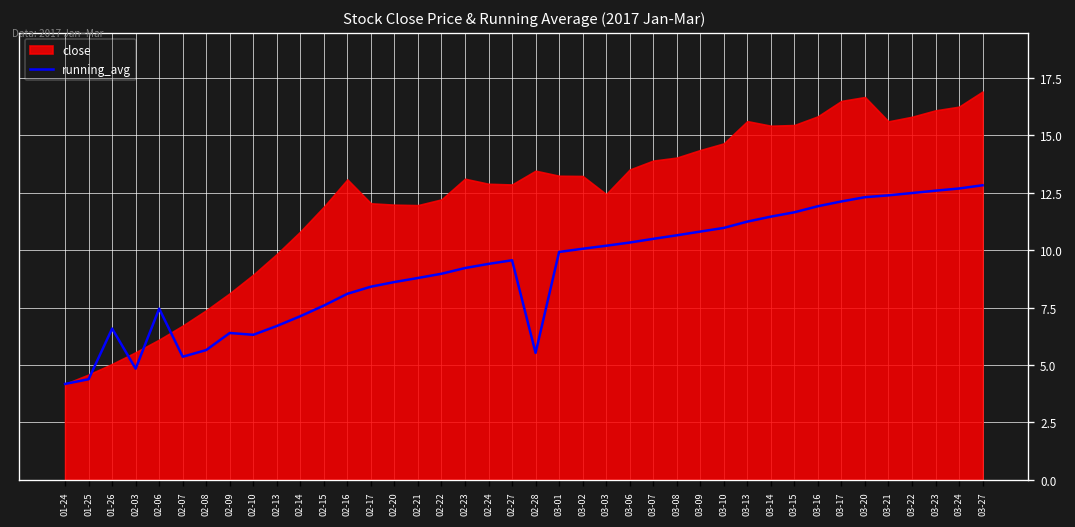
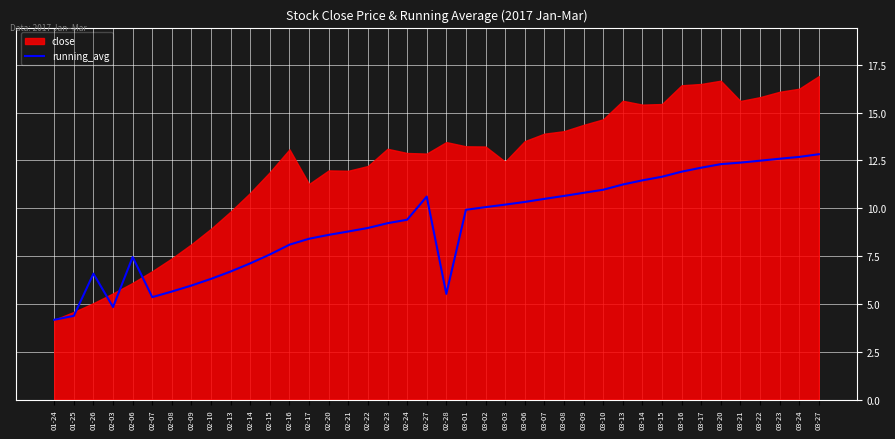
  {
    "running_avg": {
      "01-25": 4.4,
      "01-26": 6.6,
      "02-03": 4.8,
      "02-06": 7.5,
      "02-07": 5.4,
      "02-08": 5.6,
-     "02-09": 6.4,
+     "02-09": 6.0,
      "02-10": 6.3,
      "02-13": 6.7,
      "02-14": 7.1,
      "02-15": 7.6,
      "02-16": 8.1,
      "02-17": 8.4,
      "02-20": 8.6,
      "02-21": 8.8,
      "02-22": 9.0,
      "02-23": 9.2,
      "02-24": 9.4,
-     "02-27": 9.6,
+     "02-27": 10.6,
      "02-28": 5.5,
      "03-01": 9.9,
      "03-02": 10.1,
      "03-03": 10.2,
      "03-06": 10.3,
      "03-07": 10.5,
      "03-08": 10.6,
      "03-09": 10.8,
      "03-10": 11.0,
      "03-13": 11.2,
      "03-14": 11.5,
      "03-15": 11.6,
      "03-16": 11.9,
      "03-17": 12.1,
      "03-20": 12.3,
      "03-21": 12.4,
      "03-22": 12.5,
      "03-23": 12.6,
      "03-24": 12.7,
      "03-27": 12.8
    },
    "close": {
      "01-25": 4.6,
      "01-26": 5.0,
      "02-03": 5.6,
      "02-06": 6.1,
      "02-07": 6.7,
      "02-08": 7.4,
      "02-09": 8.1,
      "02-10": 8.9,
      "02-13": 9.8,
      "02-14": 10.8,
      "02-15": 11.9,
      "02-16": 13.1,
-     "02-17": 12.0,
+     "02-17": 11.3,
      "02-20": 12.0,
      "02-21": 12.0,
      "02-22": 12.2,
      "02-23": 13.1,
      "02-24": 12.9,
      "02-27": 12.9,
      "02-28": 13.5,
      "03-01": 13.2,
      "03-02": 13.2,
      "03-03": 12.4,
      "03-06": 13.5,
      "03-07": 13.9,
      "03-08": 14.0,
      "03-09": 14.4,
      "03-10": 14.7,
      "03-13": 15.6,
      "03-14": 15.4,
      "03-15": 15.5,
-     "03-16": 15.8,
+     "03-16": 16.4,
      "03-17": 16.5,
      "03-20": 16.7,
      "03-21": 15.6,
      "03-22": 15.8,
      "03-23": 16.1,
      "03-24": 16.3,
      "03-27": 16.9
    }
  }
